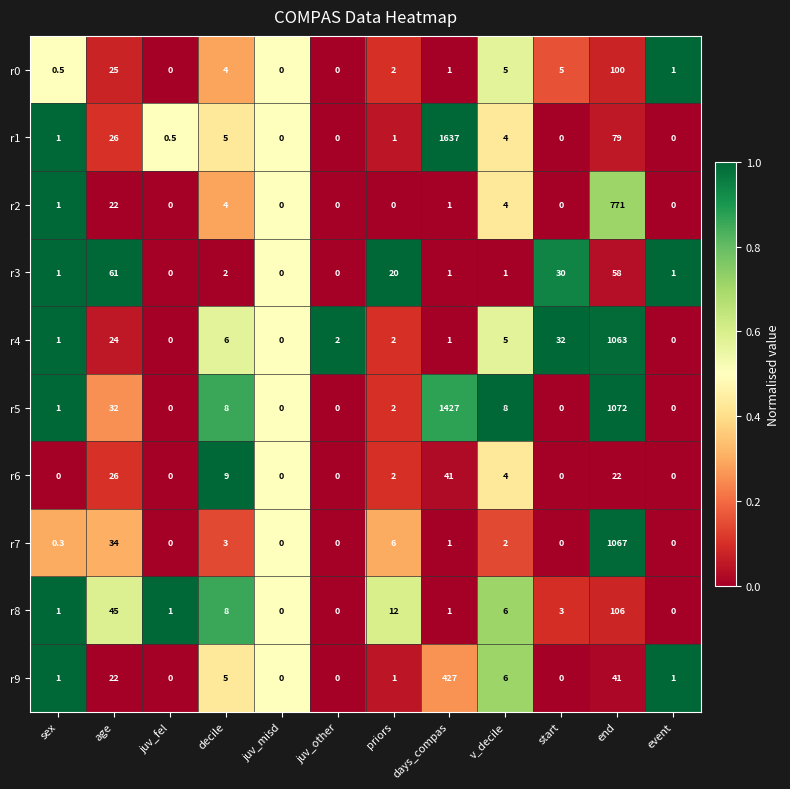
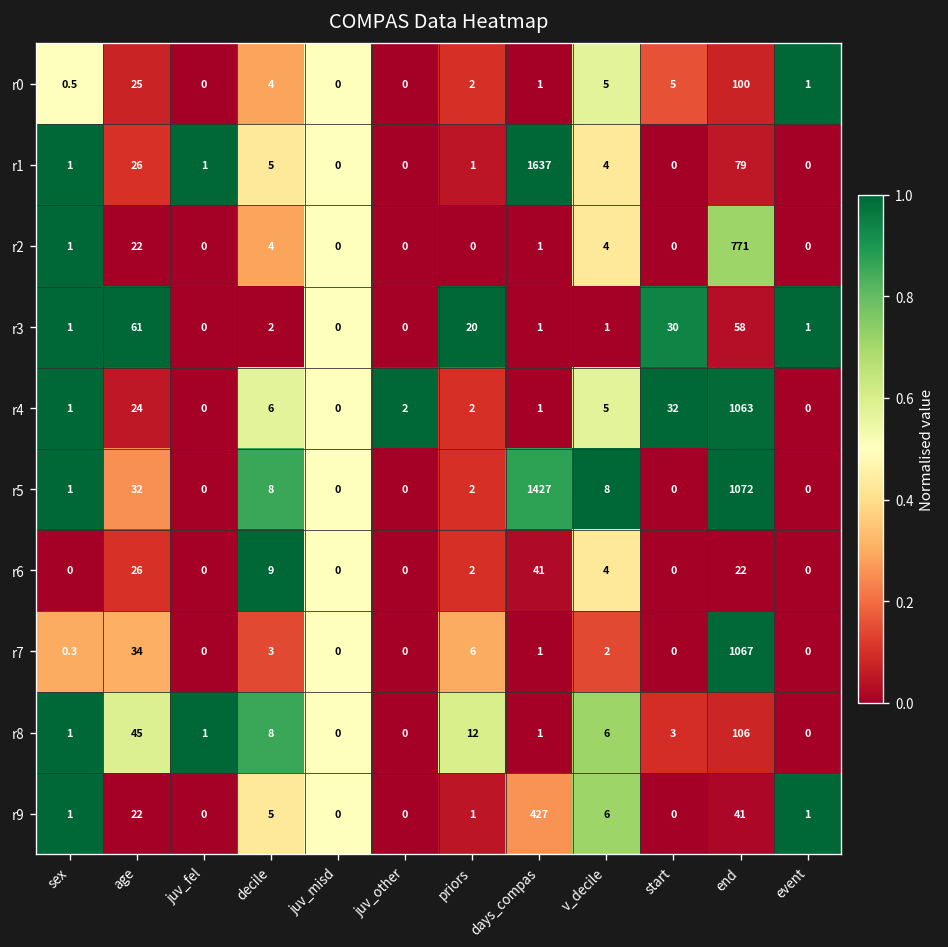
  {
    "r0": {
      "sex": 0.5,
      "age": 25,
      "juv_fel": 0,
      "decile": 4,
      "juv_misd": 0,
      "juv_other": 0,
      "priors": 2,
      "days_compas": 1,
      "v_decile": 5,
      "start": 5,
      "end": 100,
      "event": 1
    },
    "r1": {
      "sex": 1,
      "age": 26,
-     "juv_fel": 0.5,
+     "juv_fel": 1,
      "decile": 5,
      "juv_misd": 0,
      "juv_other": 0,
      "priors": 1,
      "days_compas": 1637,
      "v_decile": 4,
      "start": 0,
      "end": 79,
      "event": 0
    },
    "r2": {
      "sex": 1,
      "age": 22,
      "juv_fel": 0,
      "decile": 4,
      "juv_misd": 0,
      "juv_other": 0,
      "priors": 0,
      "days_compas": 1,
      "v_decile": 4,
      "start": 0,
      "end": 771,
      "event": 0
    },
    "r3": {
      "sex": 1,
      "age": 61,
      "juv_fel": 0,
      "decile": 2,
      "juv_misd": 0,
      "juv_other": 0,
      "priors": 20,
      "days_compas": 1,
      "v_decile": 1,
      "start": 30,
      "end": 58,
      "event": 1
    },
    "r4": {
      "sex": 1,
      "age": 24,
      "juv_fel": 0,
      "decile": 6,
      "juv_misd": 0,
      "juv_other": 2,
      "priors": 2,
      "days_compas": 1,
      "v_decile": 5,
      "start": 32,
      "end": 1063,
      "event": 0
    },
    "r5": {
      "sex": 1,
      "age": 32,
      "juv_fel": 0,
      "decile": 8,
      "juv_misd": 0,
      "juv_other": 0,
      "priors": 2,
      "days_compas": 1427,
      "v_decile": 8,
      "start": 0,
      "end": 1072,
      "event": 0
    },
    "r6": {
      "sex": 0,
      "age": 26,
      "juv_fel": 0,
      "decile": 9,
      "juv_misd": 0,
      "juv_other": 0,
      "priors": 2,
      "days_compas": 41,
      "v_decile": 4,
      "start": 0,
      "end": 22,
      "event": 0
    },
    "r7": {
      "sex": 0.3,
      "age": 34,
      "juv_fel": 0,
      "decile": 3,
      "juv_misd": 0,
      "juv_other": 0,
      "priors": 6,
      "days_compas": 1,
      "v_decile": 2,
      "start": 0,
      "end": 1067,
      "event": 0
    },
    "r8": {
      "sex": 1,
      "age": 45,
      "juv_fel": 1,
      "decile": 8,
      "juv_misd": 0,
      "juv_other": 0,
      "priors": 12,
      "days_compas": 1,
      "v_decile": 6,
      "start": 3,
      "end": 106,
      "event": 0
    },
    "r9": {
      "sex": 1,
      "age": 22,
      "juv_fel": 0,
      "decile": 5,
      "juv_misd": 0,
      "juv_other": 0,
      "priors": 1,
      "days_compas": 427,
      "v_decile": 6,
      "start": 0,
      "end": 41,
      "event": 1
    }
  }
